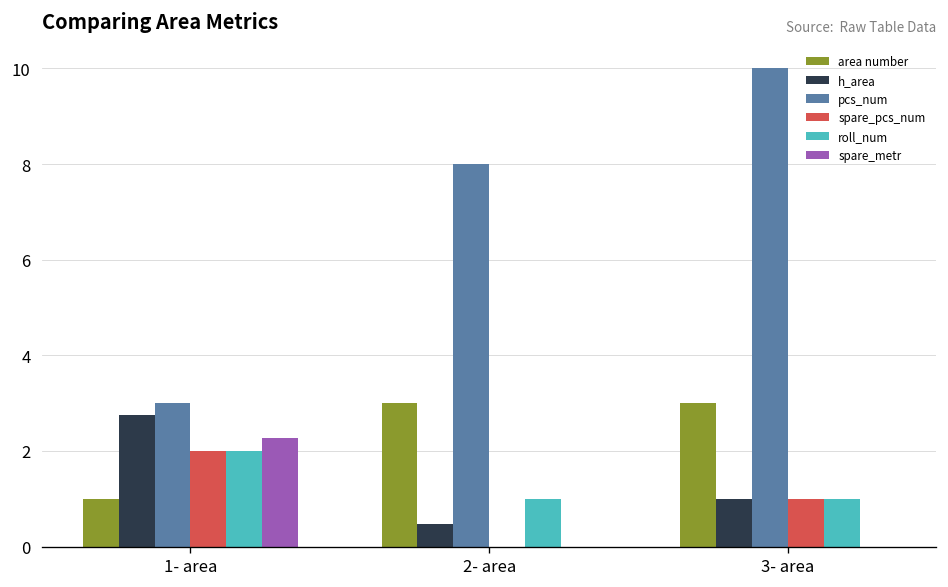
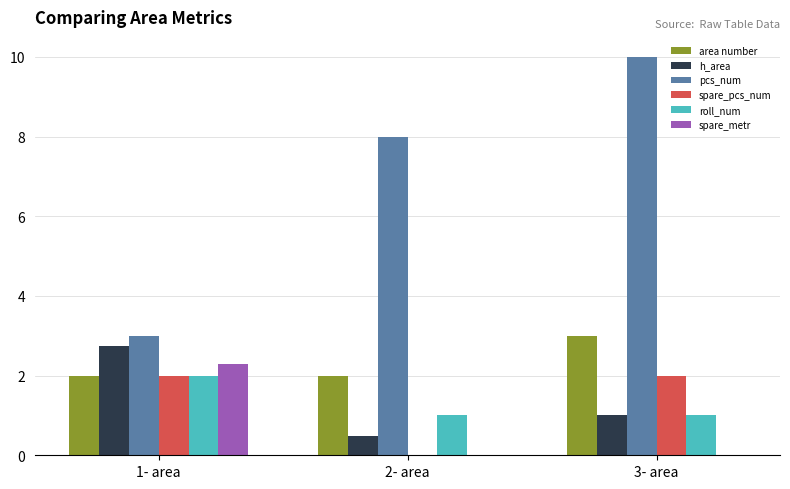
  {
    "area number": {
-     "1- area": 1,
-     "2- area": 3,
+     "1- area": 2,
+     "2- area": 2,
      "3- area": 3
    },
    "h_area": {
      "1- area": 2.8,
      "2- area": 0.5,
      "3- area": 1
    },
    "pcs_num": {
      "1- area": 3,
      "2- area": 8,
      "3- area": 10
    },
    "spare_pcs_num": {
      "1- area": 2,
      "2- area": 0,
-     "3- area": 1
+     "3- area": 2
    },
    "roll_num": {
      "1- area": 2,
      "2- area": 1,
      "3- area": 1
    },
    "spare_metr": {
      "1- area": 2.3,
      "2- area": 0,
      "3- area": 0
    }
  }
